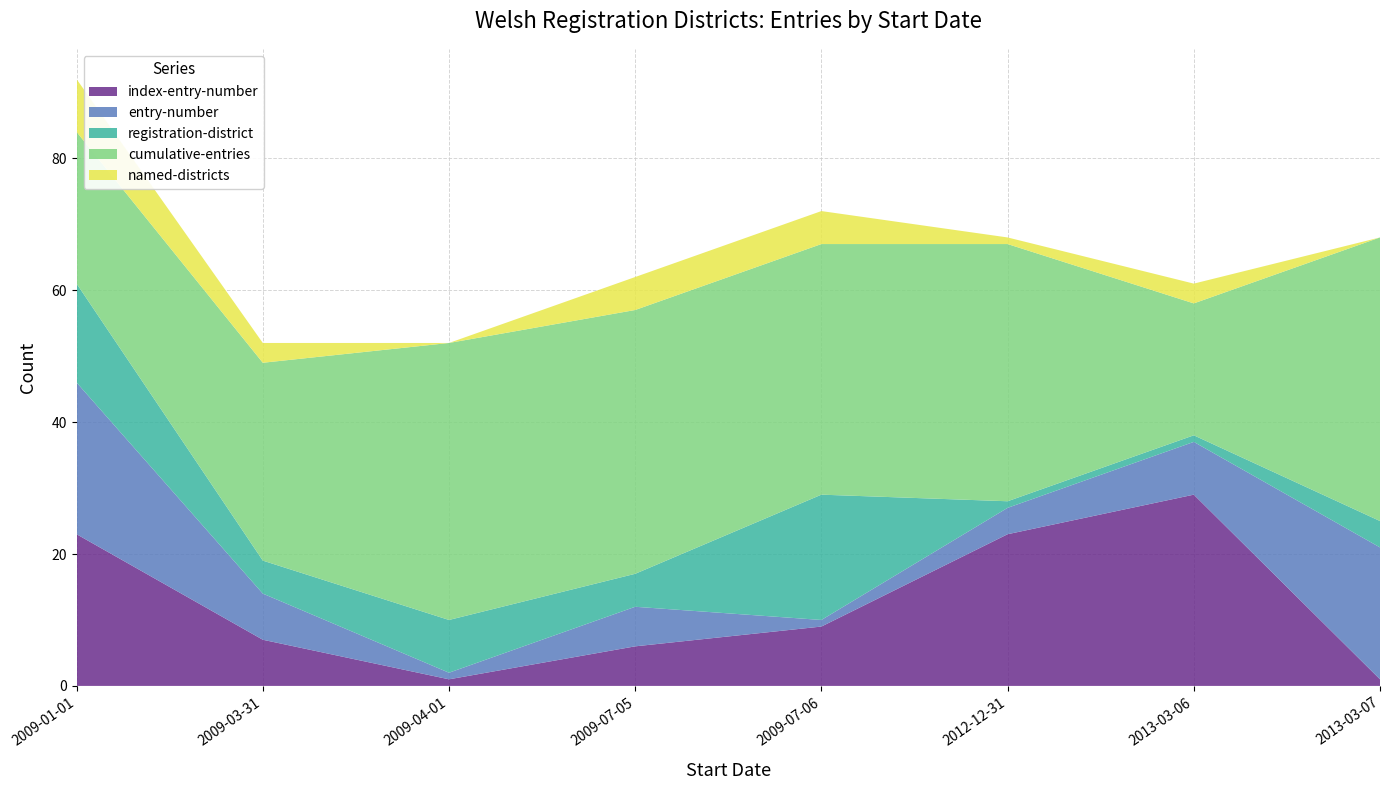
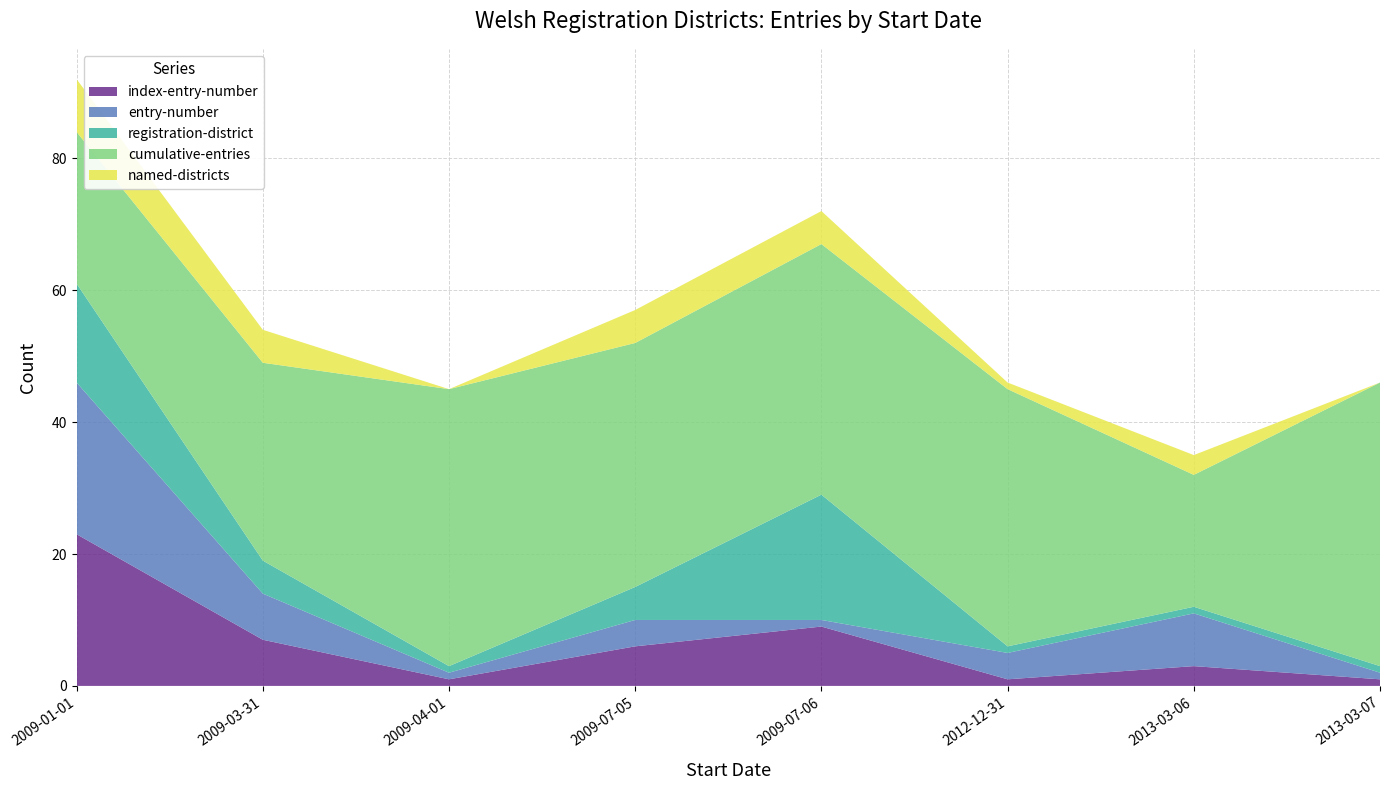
  {
    "index-entry-number": {
      "2009-01-01": 23,
      "2009-03-31": 7,
      "2009-04-01": 1,
      "2009-07-05": 6,
      "2009-07-06": 9,
-     "2012-12-31": 23,
-     "2013-03-06": 29,
+     "2012-12-31": 1,
+     "2013-03-06": 3,
      "2013-03-07": 1
    },
    "entry-number": {
      "2009-01-01": 23,
      "2009-03-31": 7,
      "2009-04-01": 1,
-     "2009-07-05": 6,
+     "2009-07-05": 4,
      "2009-07-06": 1,
      "2012-12-31": 4,
      "2013-03-06": 8,
-     "2013-03-07": 20
+     "2013-03-07": 1
    },
    "registration-district": {
      "2009-01-01": 15,
      "2009-03-31": 5,
-     "2009-04-01": 8,
+     "2009-04-01": 1,
      "2009-07-05": 5,
      "2009-07-06": 19,
      "2012-12-31": 1,
      "2013-03-06": 1,
-     "2013-03-07": 4
+     "2013-03-07": 1
    },
    "cumulative-entries": {
      "2009-01-01": 23,
      "2009-03-31": 30,
-     "2009-07-05": 40,
+     "2009-07-05": 37,
      "2009-07-06": 38,
      "2012-12-31": 39,
      "2013-03-06": 20
    },
    "named-districts": {
      "2009-01-01": 8,
-     "2009-03-31": 3,
+     "2009-03-31": 5,
      "2009-07-05": 5,
      "2009-07-06": 5,
      "2012-12-31": 1,
      "2013-03-06": 3
    }
  }
